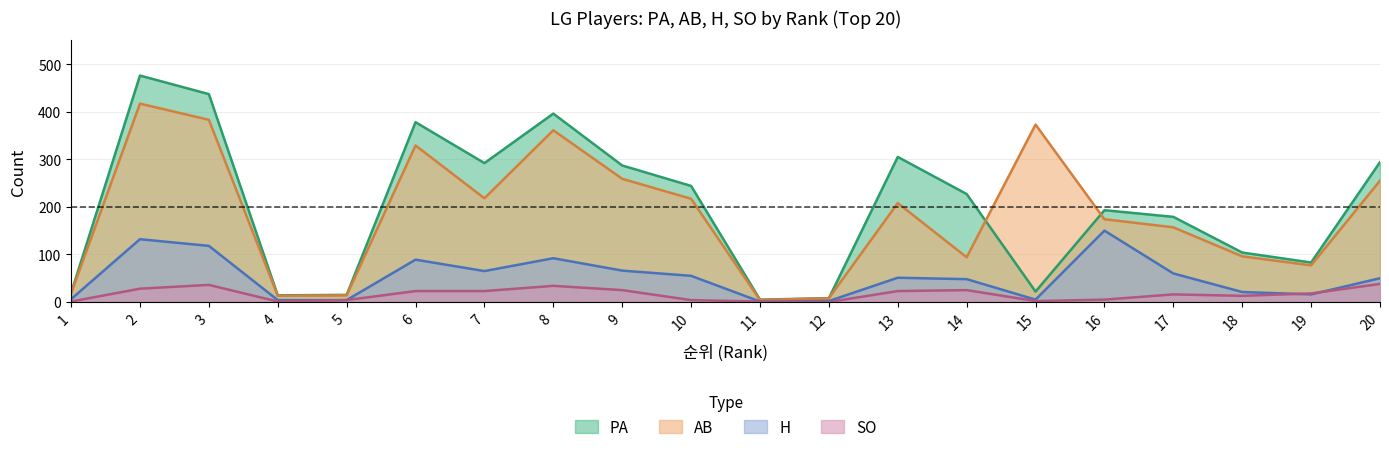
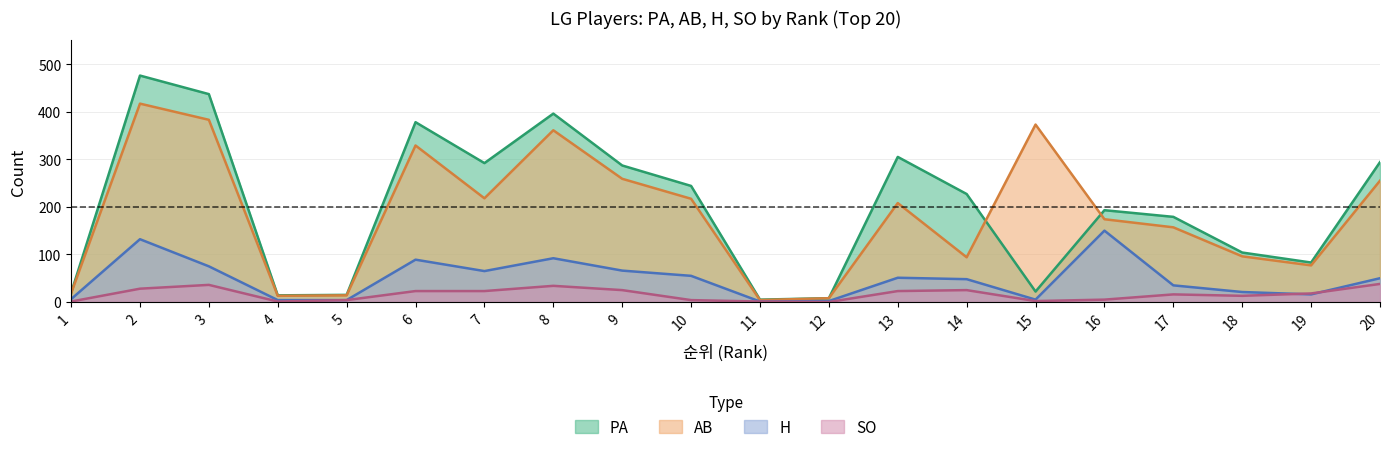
  {
    "PA": {
      "2": 480,
      "3": 440,
      "6": 380,
      "7": 290,
      "8": 400,
      "9": 290,
      "10": 240,
      "13": 310,
      "14": 230,
      "15": 20,
      "16": 190,
      "17": 180,
      "18": 100,
      "19": 80,
      "20": 290
    },
    "AB": {
      "2": 420,
      "3": 380,
      "6": 330,
      "7": 220,
      "8": 360,
      "9": 260,
      "10": 220,
      "13": 210,
      "14": 90,
      "15": 370,
      "16": 170,
      "17": 160,
      "18": 100,
      "19": 80,
      "20": 260
    },
    "H": {
      "2": 130,
-     "3": 120,
+     "3": 80,
      "6": 90,
      "7": 70,
      "8": 90,
      "9": 70,
      "10": 60,
      "13": 50,
      "14": 50,
      "16": 150,
-     "17": 60,
+     "17": 40,
      "18": 20,
      "20": 50
    },
    "SO": {
      "2": 30,
      "3": 40,
      "6": 20,
      "7": 20,
      "8": 30,
      "9": 30,
      "10": 0,
      "13": 20,
      "14": 30,
      "16": 10,
      "17": 20,
      "18": 10,
      "20": 40
    }
  }
